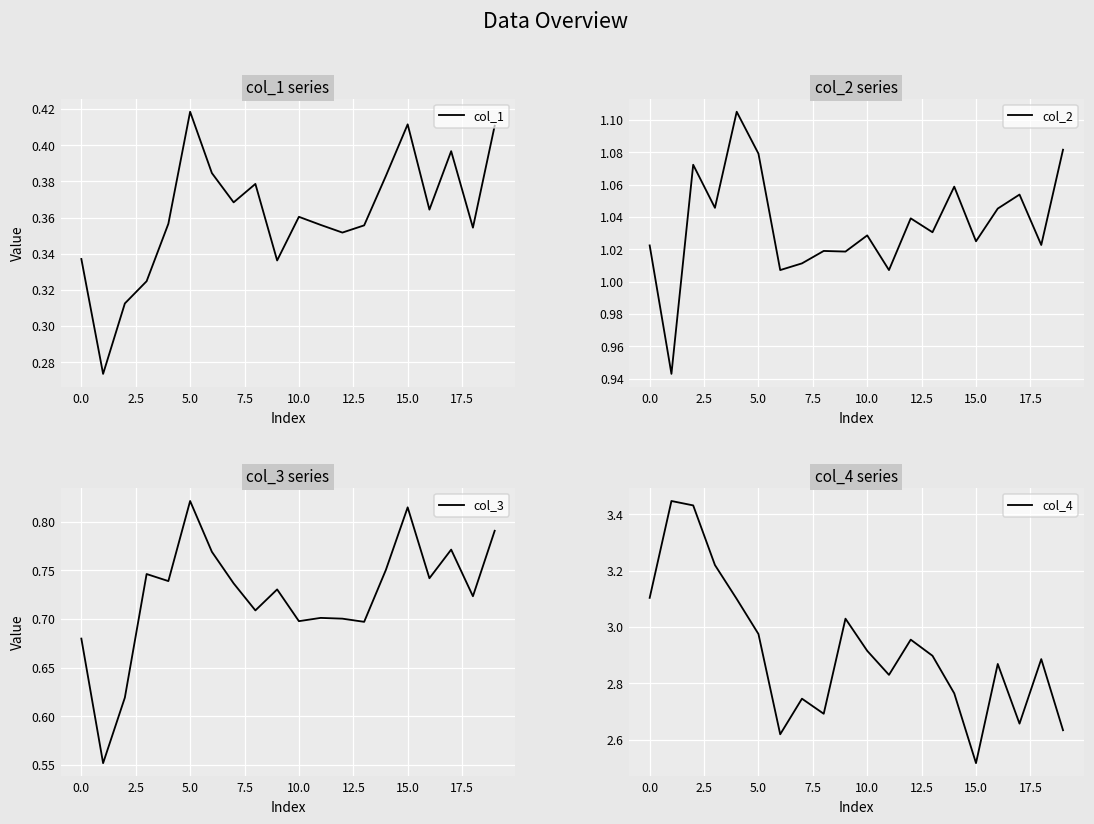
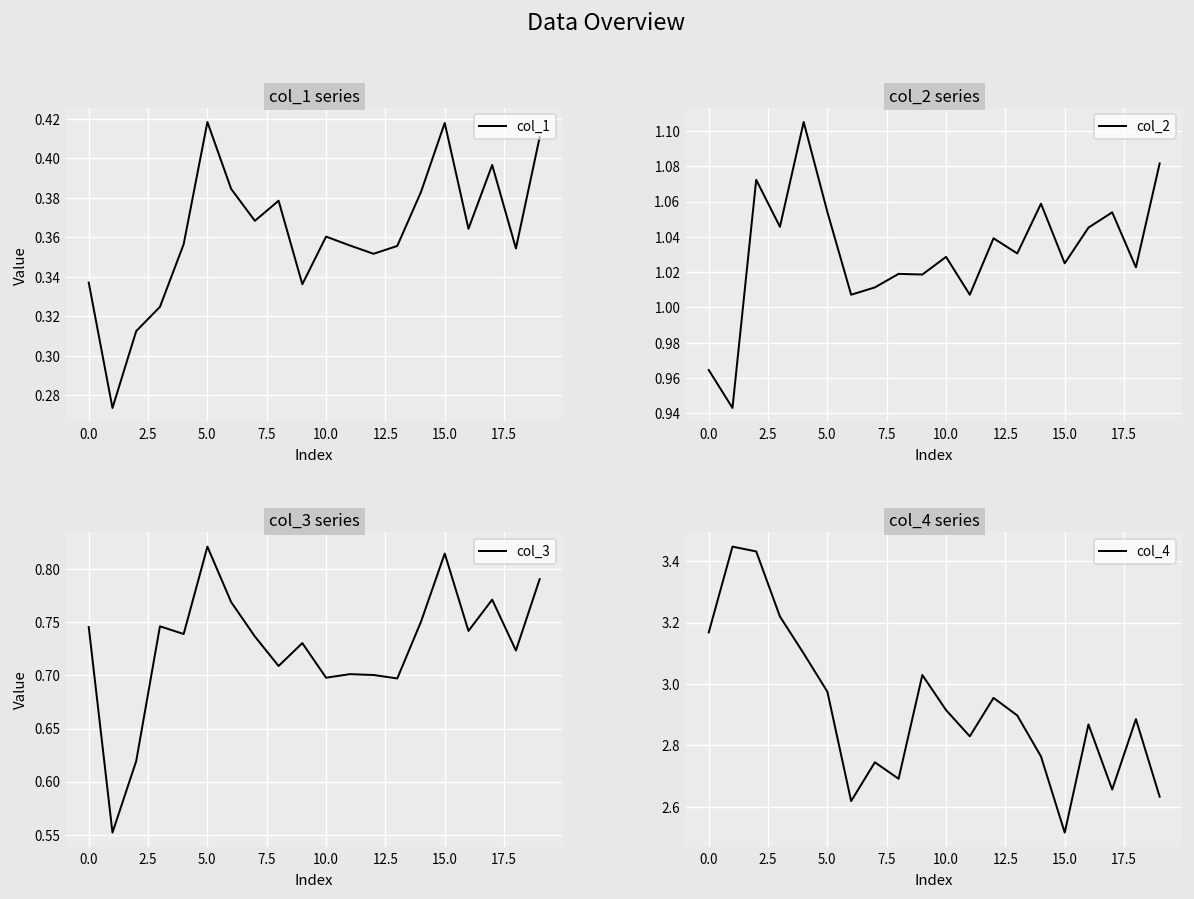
  {
    "col_1 series": {
      "0.0": 0.337,
      "5.0": 0.418,
      "10.0": 0.360,
-     "15.0": 0.412
+     "15.0": 0.418
    },
    "col_2 series": {
-     "0.0": 1.022,
-     "5.0": 1.079,
+     "0.0": 0.965,
+     "5.0": 1.054,
      "10.0": 1.029,
      "15.0": 1.025
    },
    "col_3 series": {
-     "0.0": 0.68,
+     "0.0": 0.75,
      "5.0": 0.82,
      "10.0": 0.70,
      "15.0": 0.81
    },
    "col_4 series": {
-     "0.0": 3.10,
+     "0.0": 3.17,
      "5.0": 2.97,
      "10.0": 2.92,
      "15.0": 2.52
    }
  }
